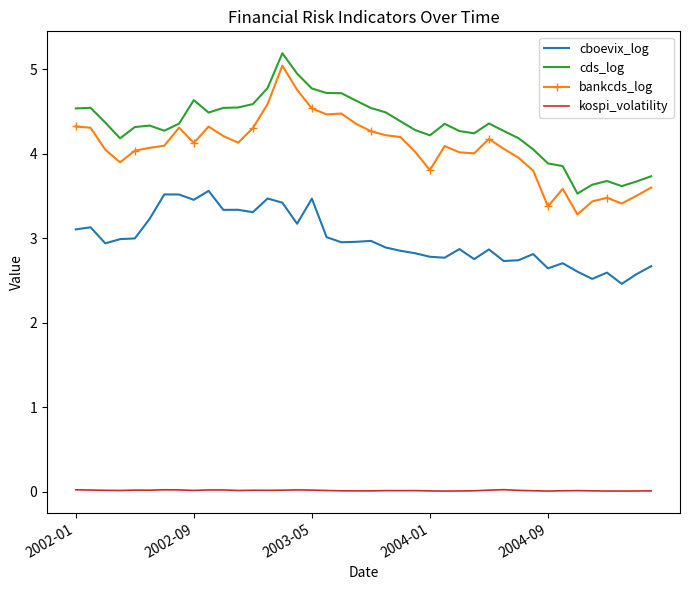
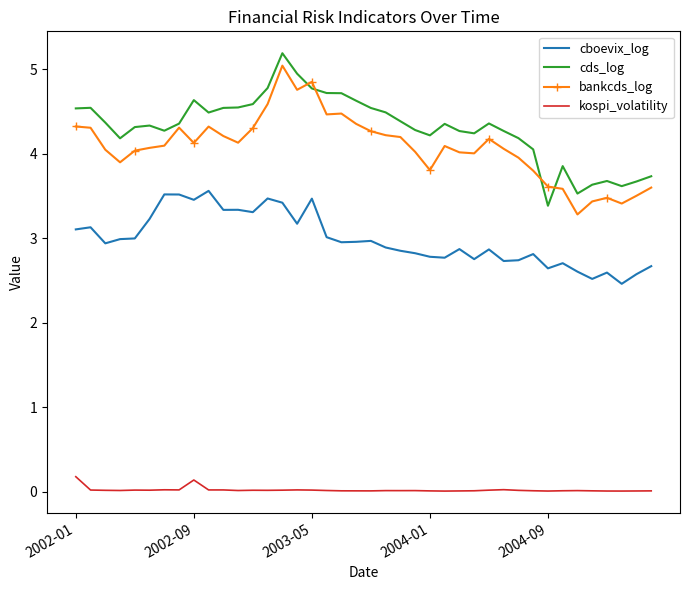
  {
    "cboevix_log": {
      "2002-01": 3.1,
      "2002-09": 3.5,
      "2003-05": 3.5,
      "2004-01": 2.8,
      "2004-09": 2.6
    },
    "cds_log": {
      "2002-01": 4.5,
      "2002-09": 4.6,
      "2003-05": 4.8,
      "2004-01": 4.2,
-     "2004-09": 3.9
+     "2004-09": 3.4
    },
    "bankcds_log": {
      "2002-01": 4.3,
      "2002-09": 4.1,
-     "2003-05": 4.5,
+     "2003-05": 4.9,
      "2004-01": 3.8,
-     "2004-09": 3.4
+     "2004-09": 3.6
    },
    "kospi_volatility": {
-     "2002-01": 0.0,
-     "2002-09": 0.0,
+     "2002-01": 0.2,
+     "2002-09": 0.1,
      "2003-05": 0.0,
      "2004-01": 0.0,
      "2004-09": 0.0
    }
  }
